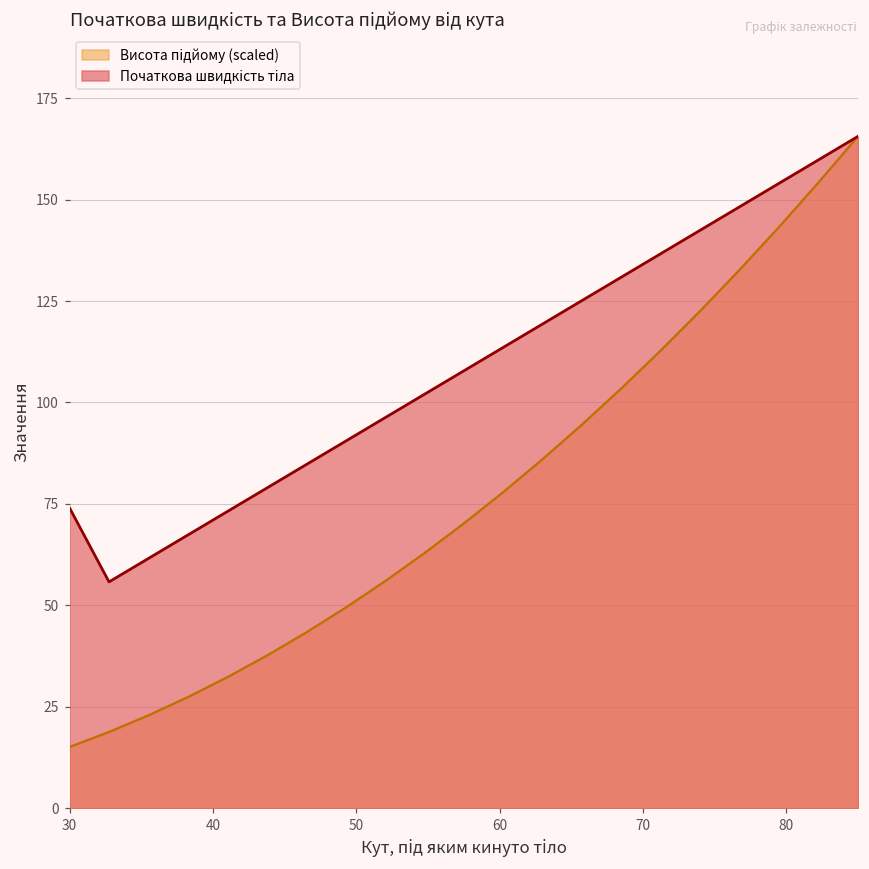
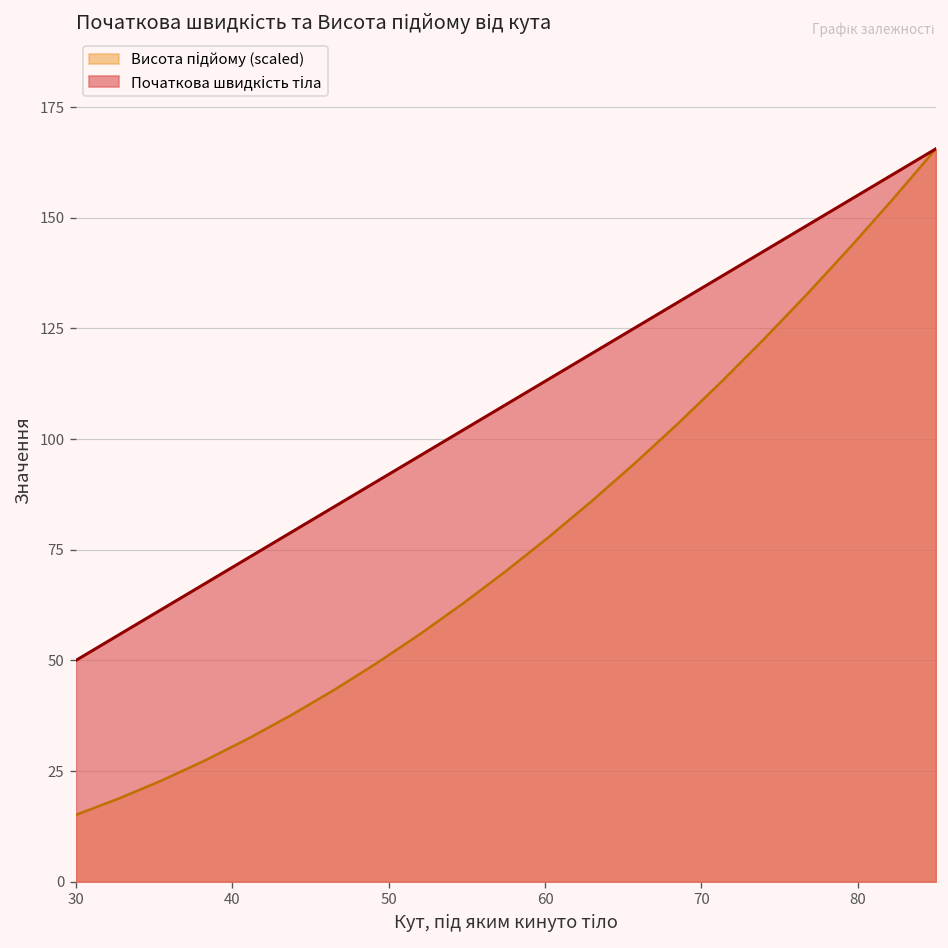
  {
    "Висота підйому (scaled)": {
      "30": 15
    },
    "Початкова швидкість тіла": {
-     "30": 74
+     "30": 50
    }
  }
